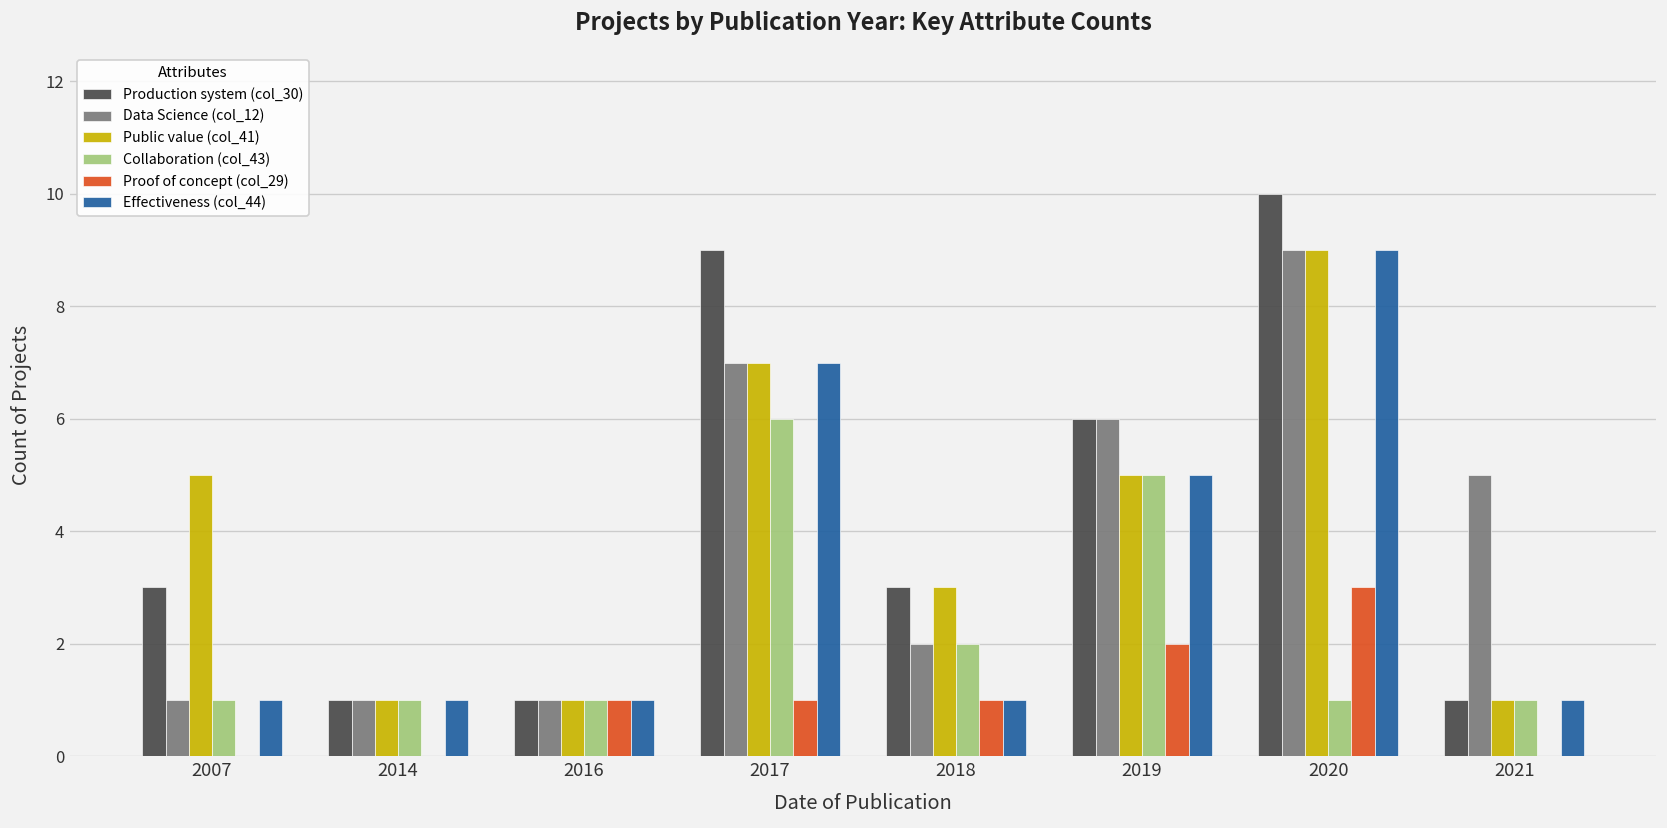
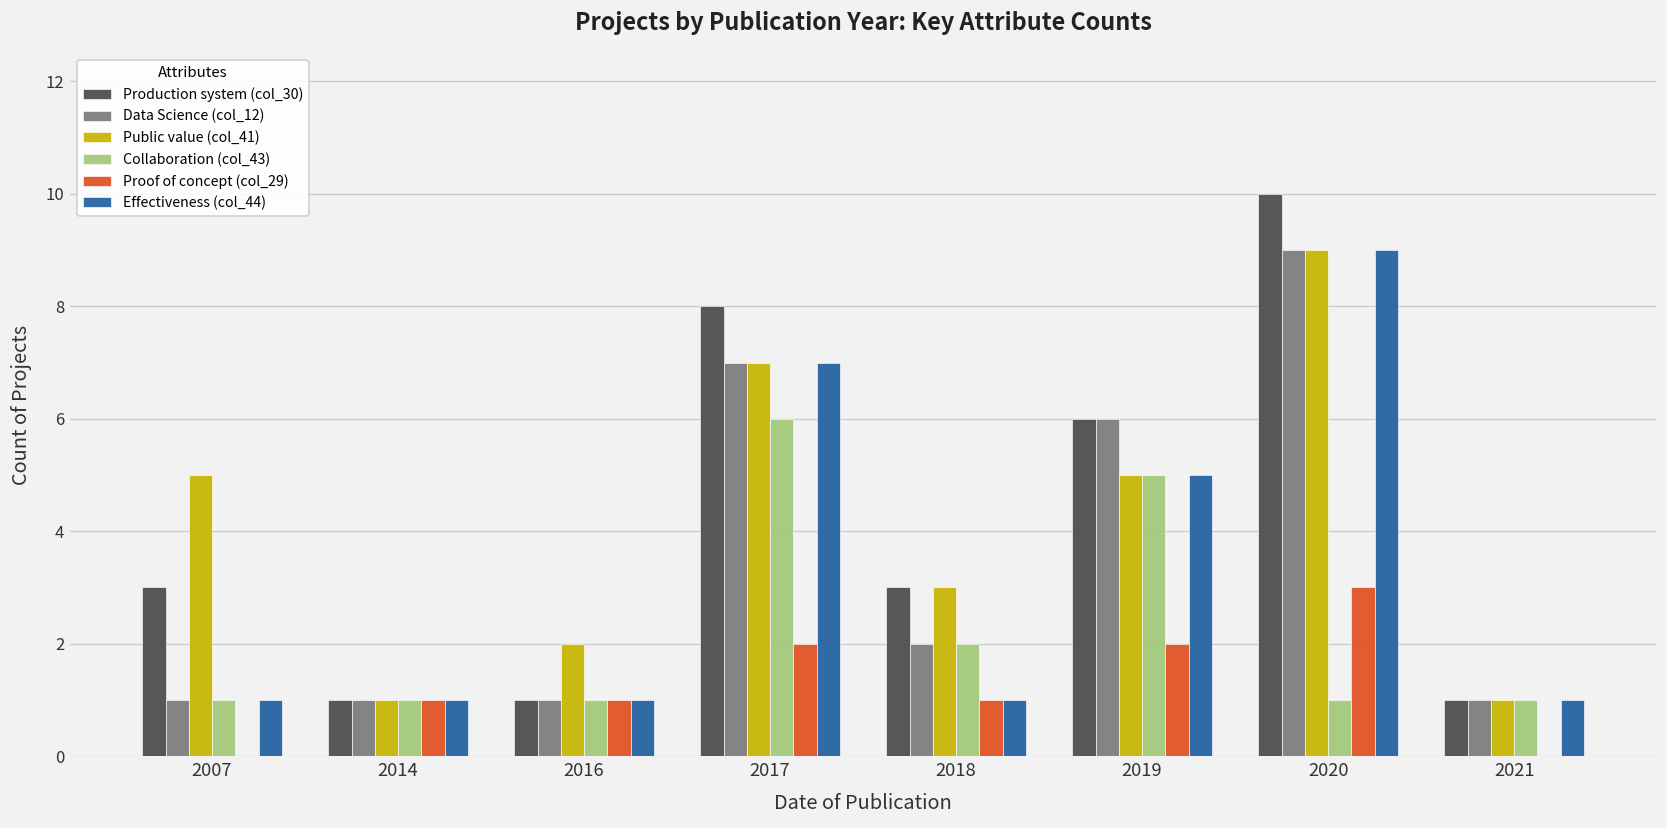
  {
    "Production system (col_30)": {
      "2007": 3,
      "2014": 1,
      "2016": 1,
-     "2017": 9,
+     "2017": 8,
      "2018": 3,
      "2019": 6,
      "2020": 10,
      "2021": 1
    },
    "Data Science (col_12)": {
      "2007": 1,
      "2014": 1,
      "2016": 1,
      "2017": 7,
      "2018": 2,
      "2019": 6,
      "2020": 9,
-     "2021": 5
+     "2021": 1
    },
    "Public value (col_41)": {
      "2007": 5,
      "2014": 1,
-     "2016": 1,
+     "2016": 2,
      "2017": 7,
      "2018": 3,
      "2019": 5,
      "2020": 9,
      "2021": 1
    },
    "Collaboration (col_43)": {
      "2007": 1,
      "2014": 1,
      "2016": 1,
      "2017": 6,
      "2018": 2,
      "2019": 5,
      "2020": 1,
      "2021": 1
    },
    "Proof of concept (col_29)": {
      "2007": 0,
-     "2014": 0,
+     "2014": 1,
      "2016": 1,
-     "2017": 1,
+     "2017": 2,
      "2018": 1,
      "2019": 2,
      "2020": 3,
      "2021": 0
    },
    "Effectiveness (col_44)": {
      "2007": 1,
      "2014": 1,
      "2016": 1,
      "2017": 7,
      "2018": 1,
      "2019": 5,
      "2020": 9,
      "2021": 1
    }
  }
